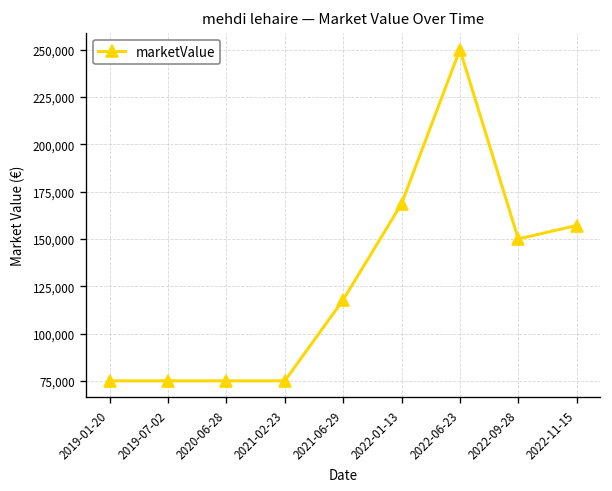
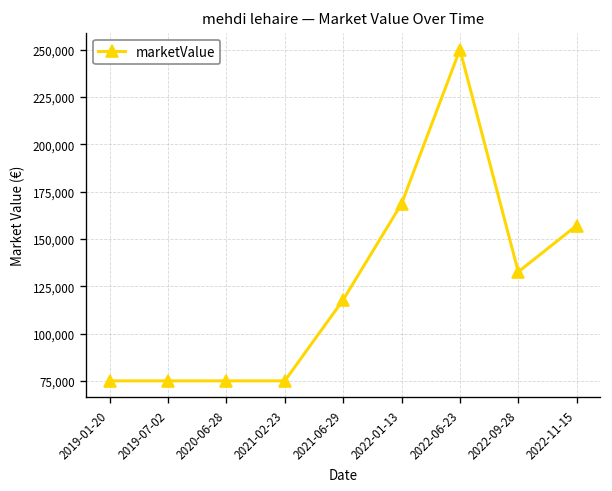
  {
    "2019-01-20": "75,000",
    "2019-07-02": "75,000",
    "2020-06-28": "75,000",
    "2021-02-23": "75,000",
    "2021-06-29": "118,000",
    "2022-01-13": "169,000",
    "2022-06-23": "250,000",
-   "2022-09-28": "150,000",
+   "2022-09-28": "133,000",
    "2022-11-15": "157,000"
  }
